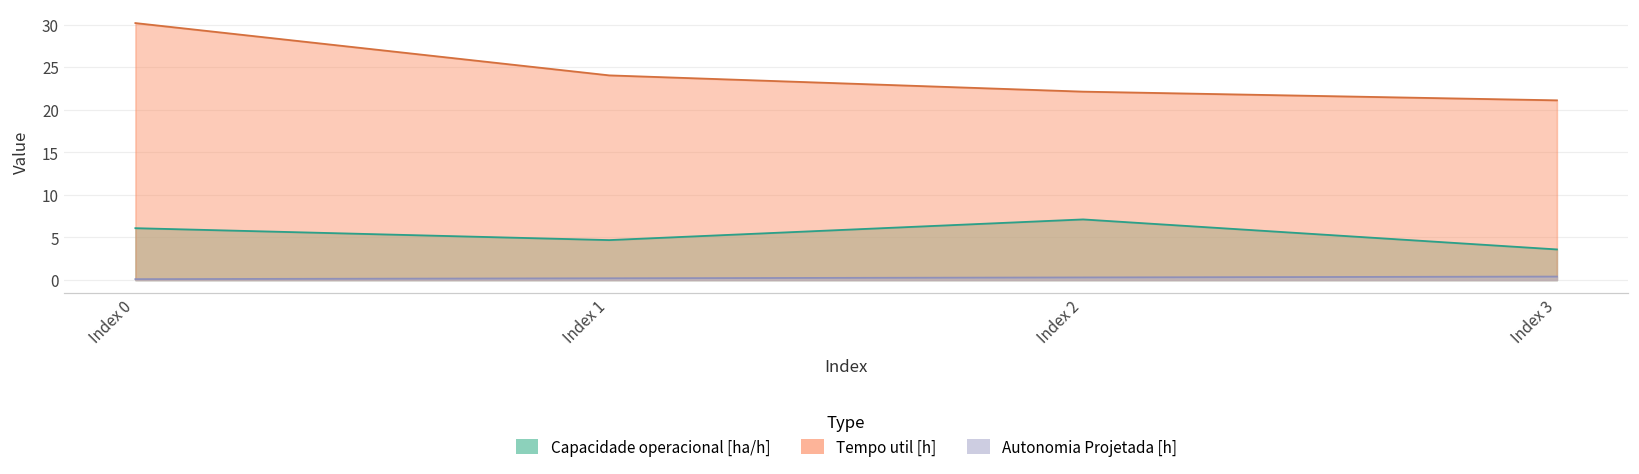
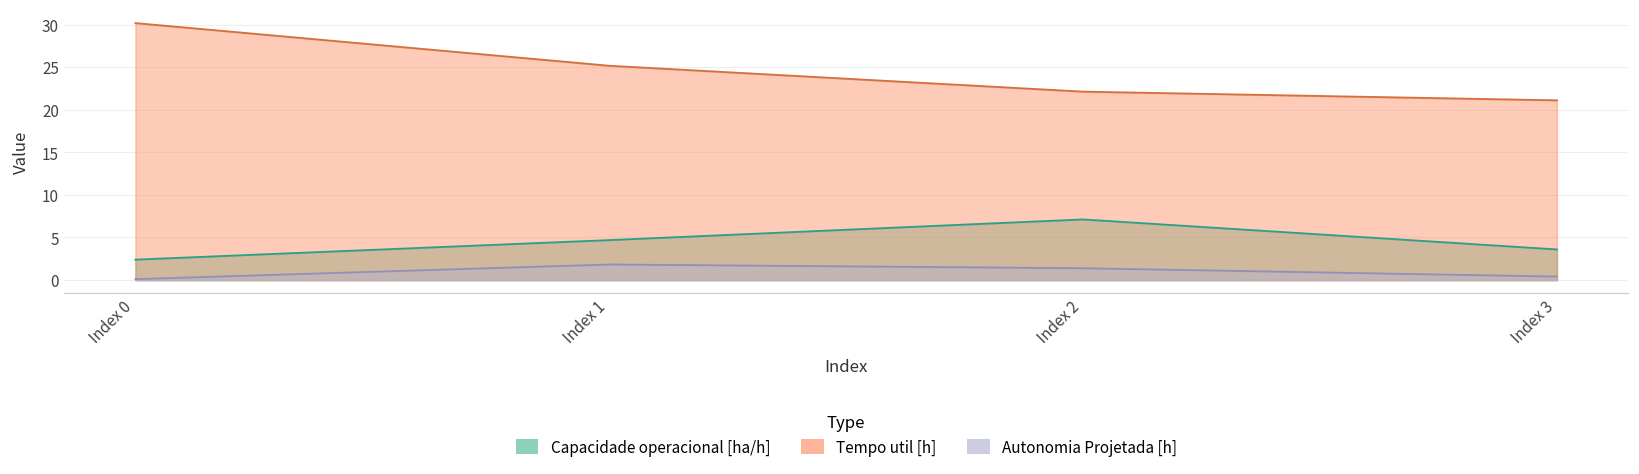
  {
    "Capacidade operacional [ha/h]": {
-     "Index 0": 6,
+     "Index 0": 2,
      "Index 1": 5,
      "Index 2": 7,
      "Index 3": 4
    },
    "Tempo util [h]": {
      "Index 0": 30,
-     "Index 1": 24,
+     "Index 1": 25,
      "Index 2": 22,
      "Index 3": 21
    },
    "Autonomia Projetada [h]": {
      "Index 0": 0,
-     "Index 1": 0,
-     "Index 2": 0,
+     "Index 1": 2,
+     "Index 2": 1,
      "Index 3": 0
    }
  }
